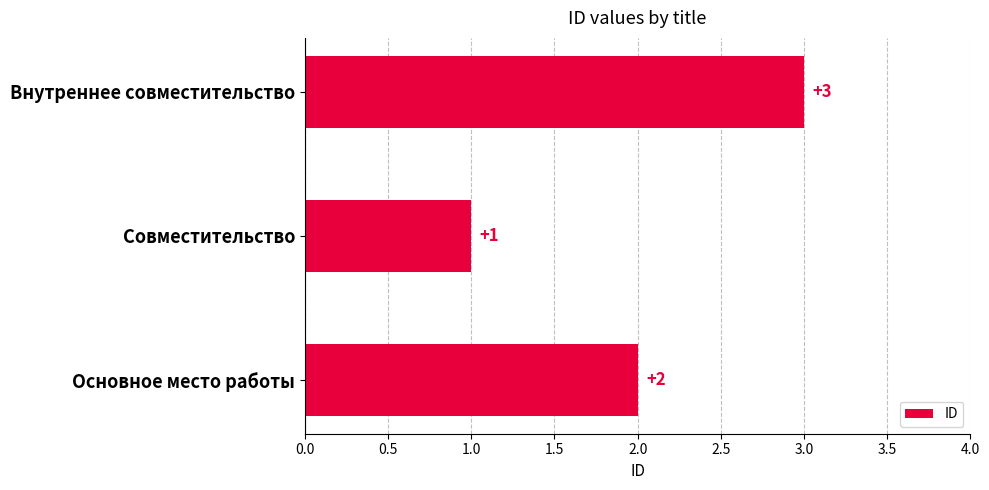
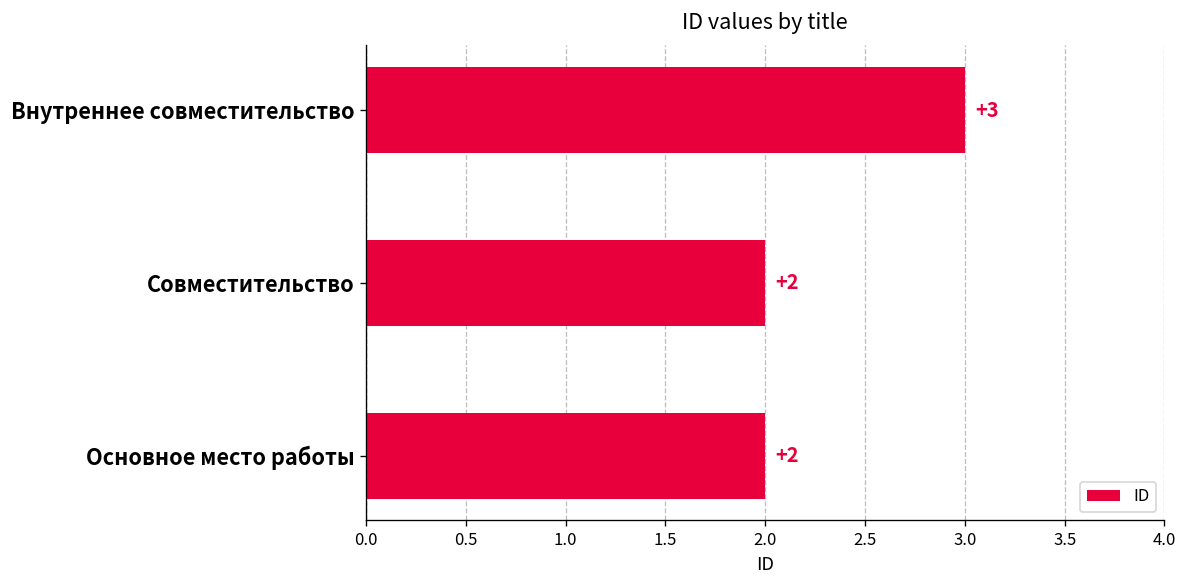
  {
    "Внутреннее совместительство": "+3",
-   "Совместительство": "+1",
+   "Совместительство": "+2",
    "Основное место работы": "+2"
  }
